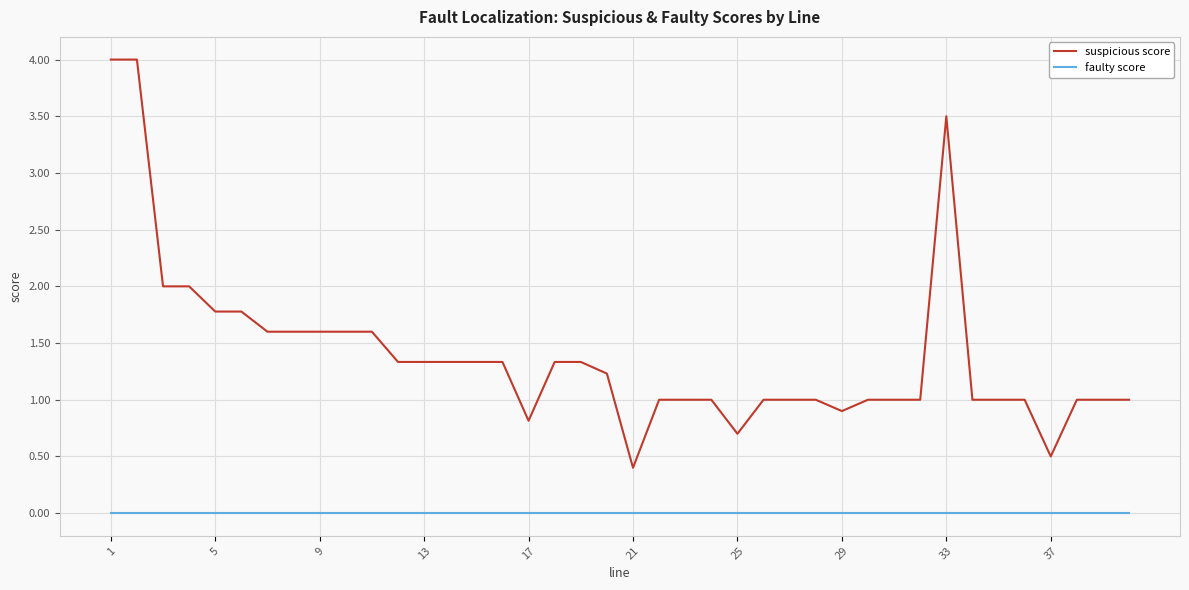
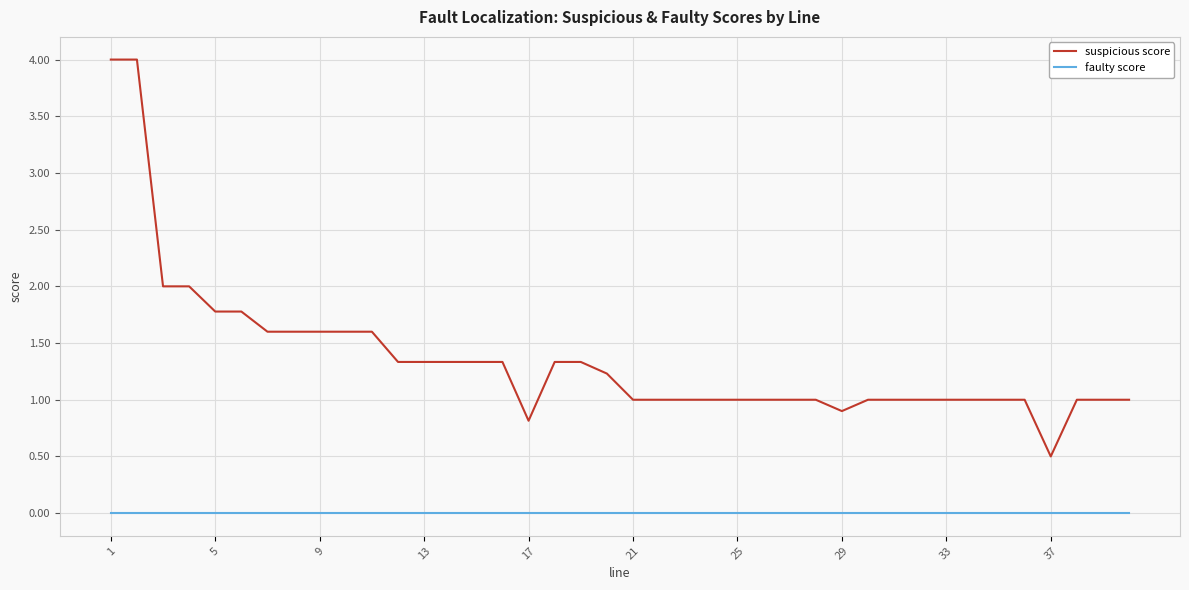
  {
    "suspicious score": {
      "1": 4.0,
      "5": 1.78,
      "9": 1.6,
      "13": 1.33,
      "17": 0.8,
-     "21": 0.4,
-     "25": 0.7,
+     "21": 1.0,
+     "25": 1.0,
      "29": 0.9,
-     "33": 3.5,
+     "33": 1.0,
      "37": 0.5
    },
    "faulty score": {
      "1": 0.0,
      "5": 0.0,
      "9": 0.0,
      "13": 0.0,
      "17": 0.0,
      "21": 0.0,
      "25": 0.0,
      "29": 0.0,
      "33": 0.0,
      "37": 0.0
    }
  }
